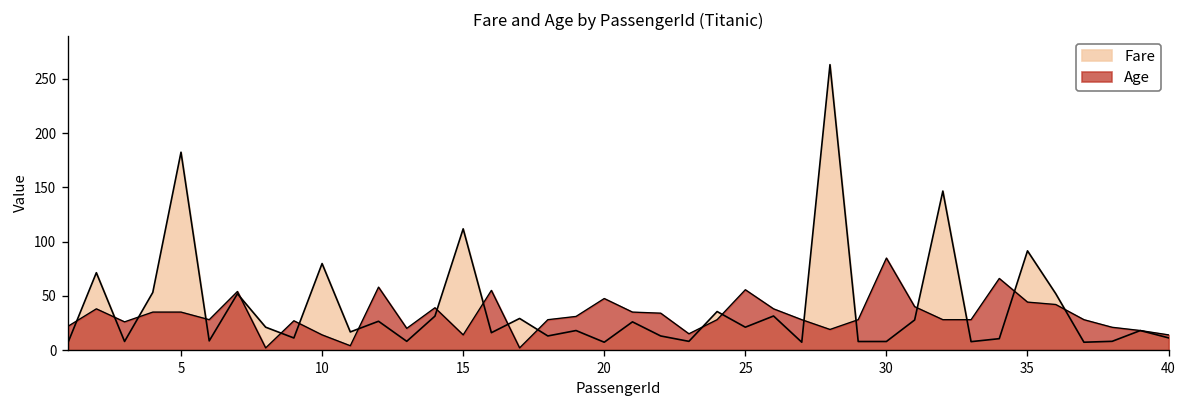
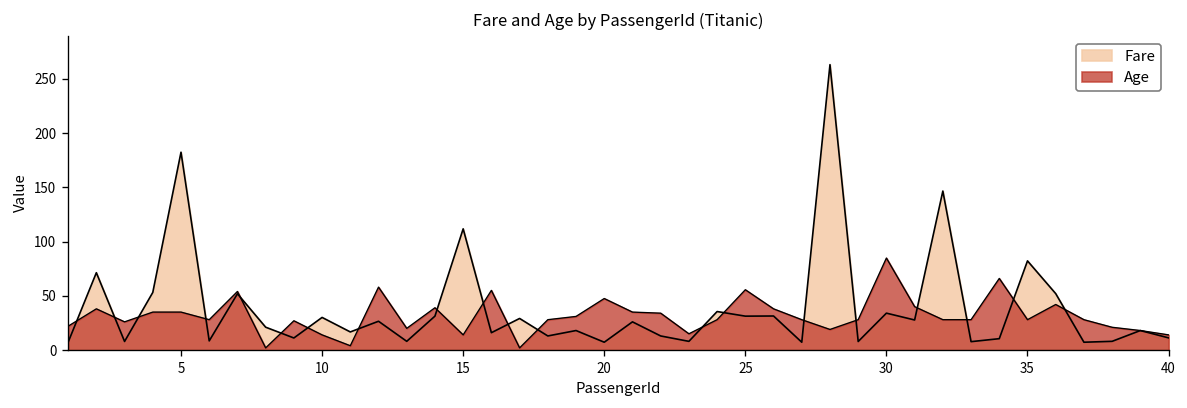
  {
    "Fare": {
      "5": 180,
-     "10": 80,
+     "10": 30,
      "15": 110,
      "20": 10,
-     "25": 20,
-     "30": 10,
-     "35": 90
+     "25": 30,
+     "30": 30,
+     "35": 80
    },
    "Age": {
      "5": 40,
      "10": 10,
      "15": 10,
      "20": 50,
      "25": 60,
      "30": 80,
-     "35": 40
+     "35": 30
    }
  }
